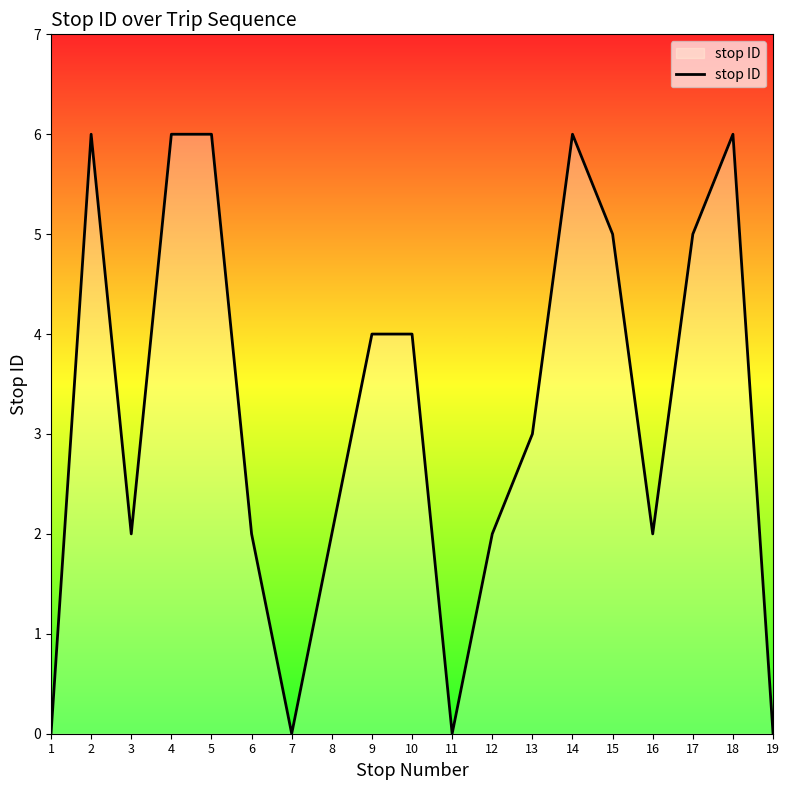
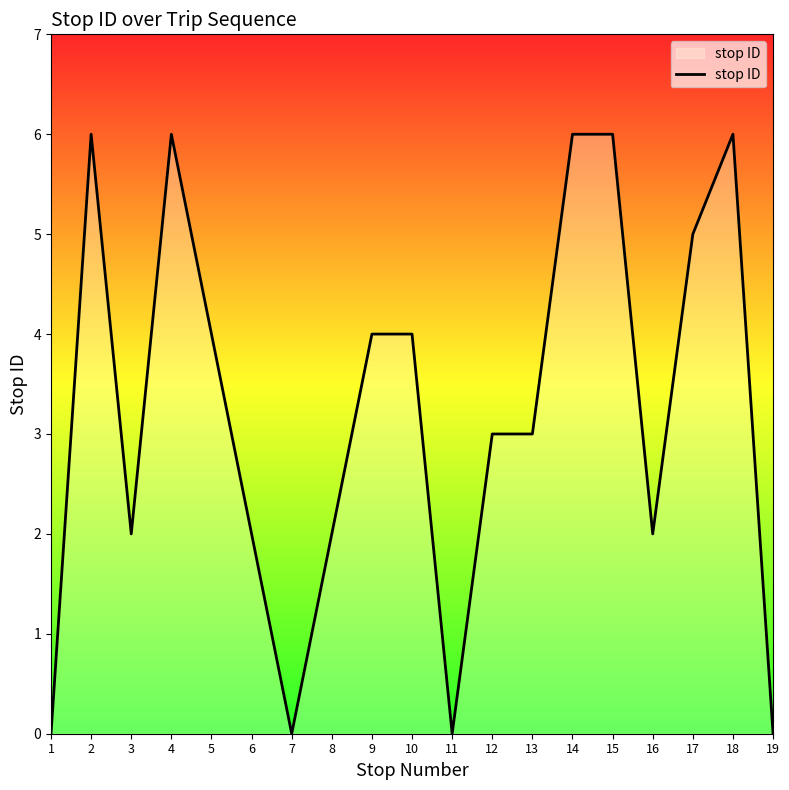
  {
    "1": 0,
    "2": 6,
    "3": 2,
    "4": 6,
-   "5": 6,
+   "5": 4,
    "6": 2,
    "7": 0,
    "8": 2,
    "9": 4,
    "10": 4,
    "11": 0,
-   "12": 2,
+   "12": 3,
    "13": 3,
    "14": 6,
-   "15": 5,
+   "15": 6,
    "16": 2,
    "17": 5,
    "18": 6,
    "19": 0
  }
